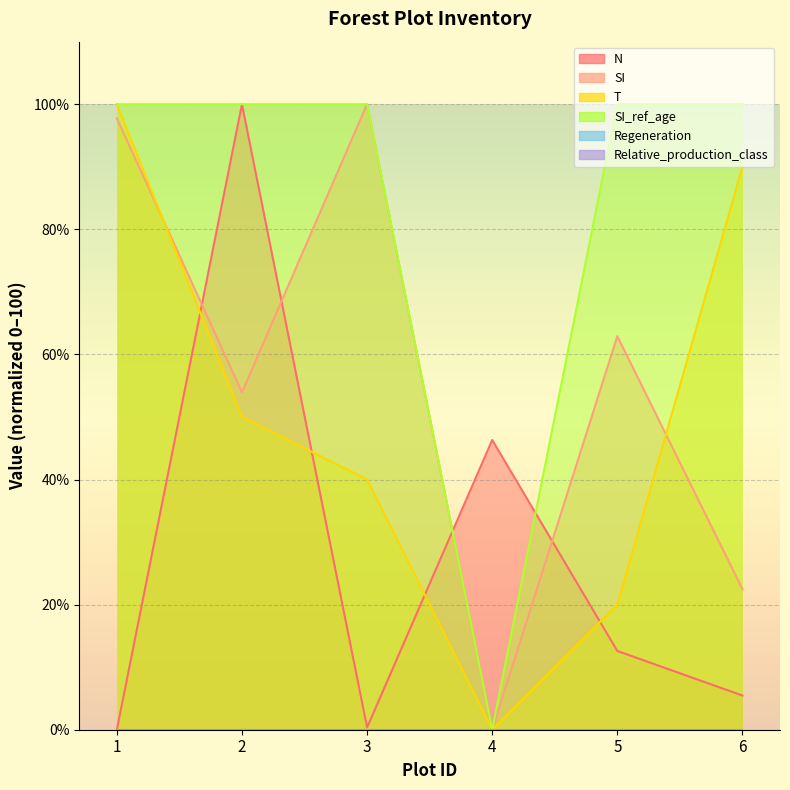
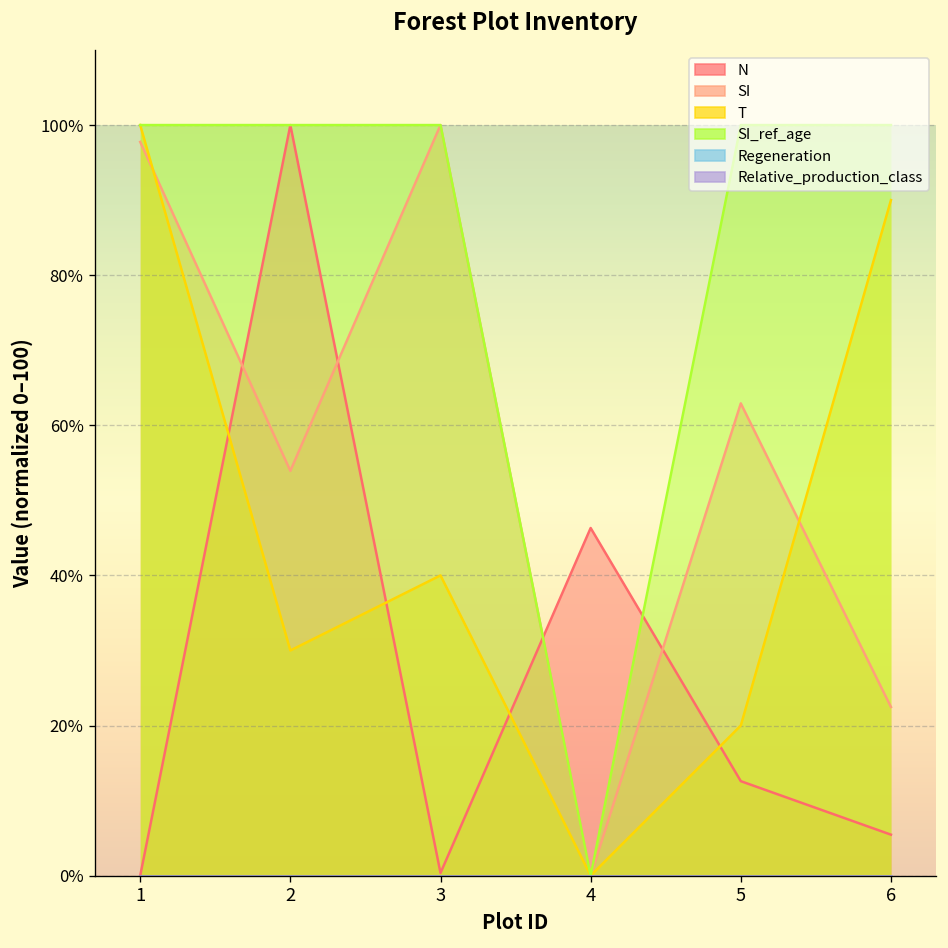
  {
    "T": {
-     "2": "50%",
+     "2": "30%",
      "3": "40%",
      "5": "20%"
    },
    "Relative_production_class": {
      "2": "0%",
      "5": "0%",
      "6": "0%"
    }
  }
